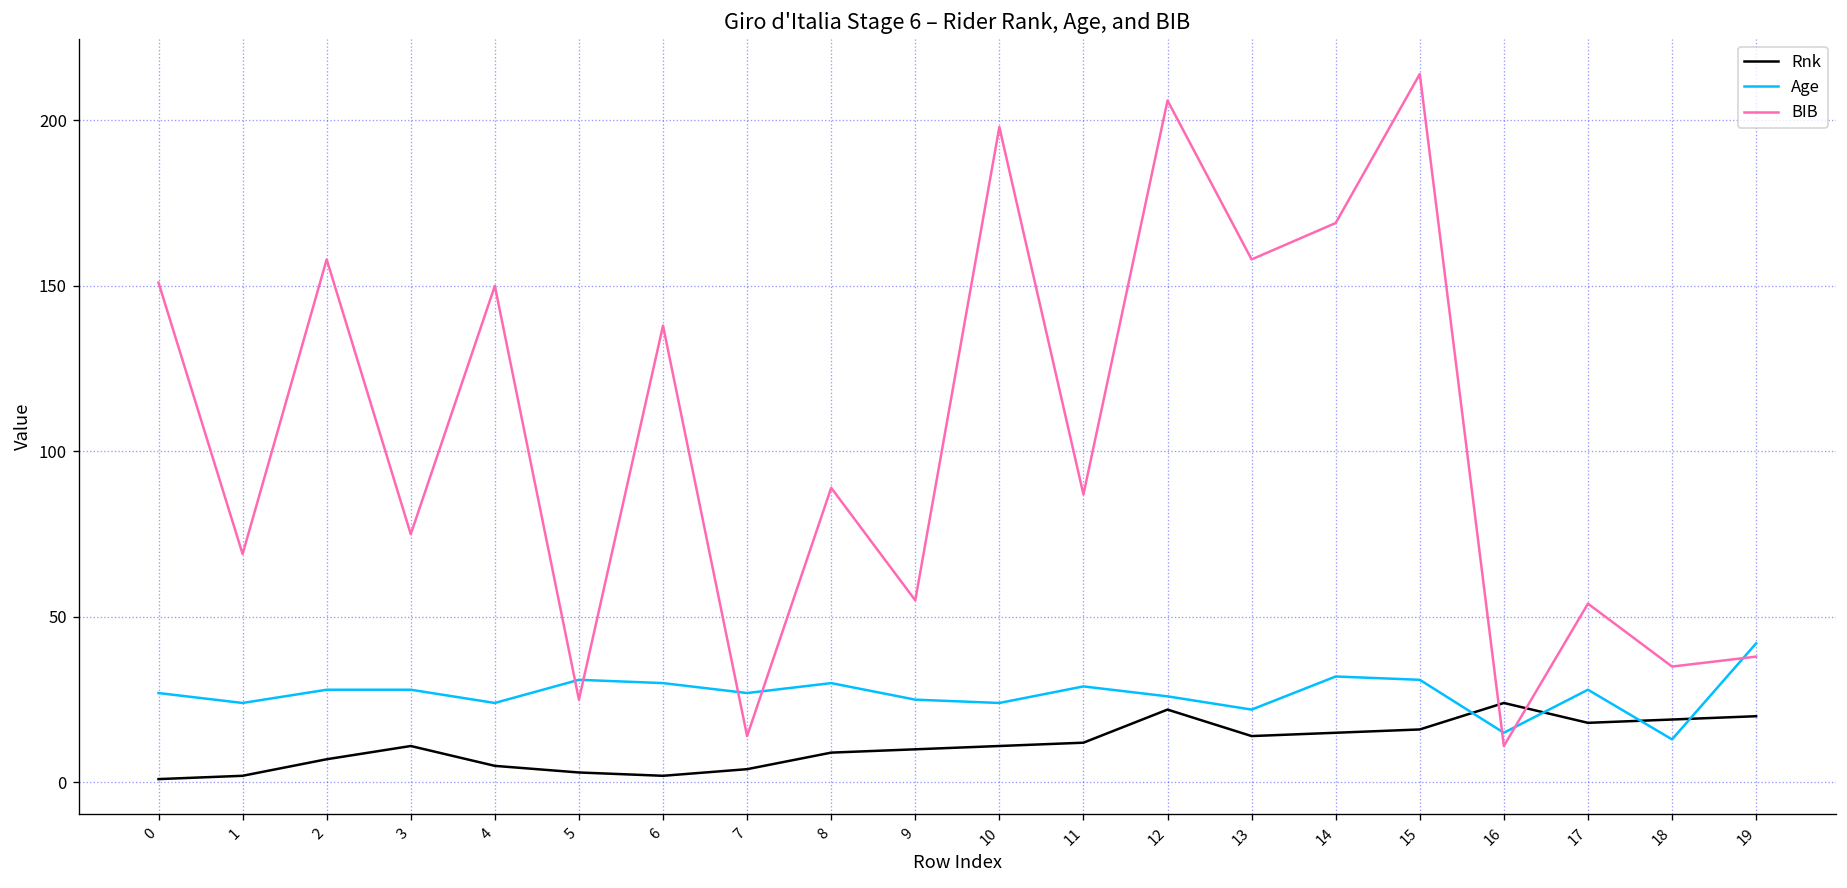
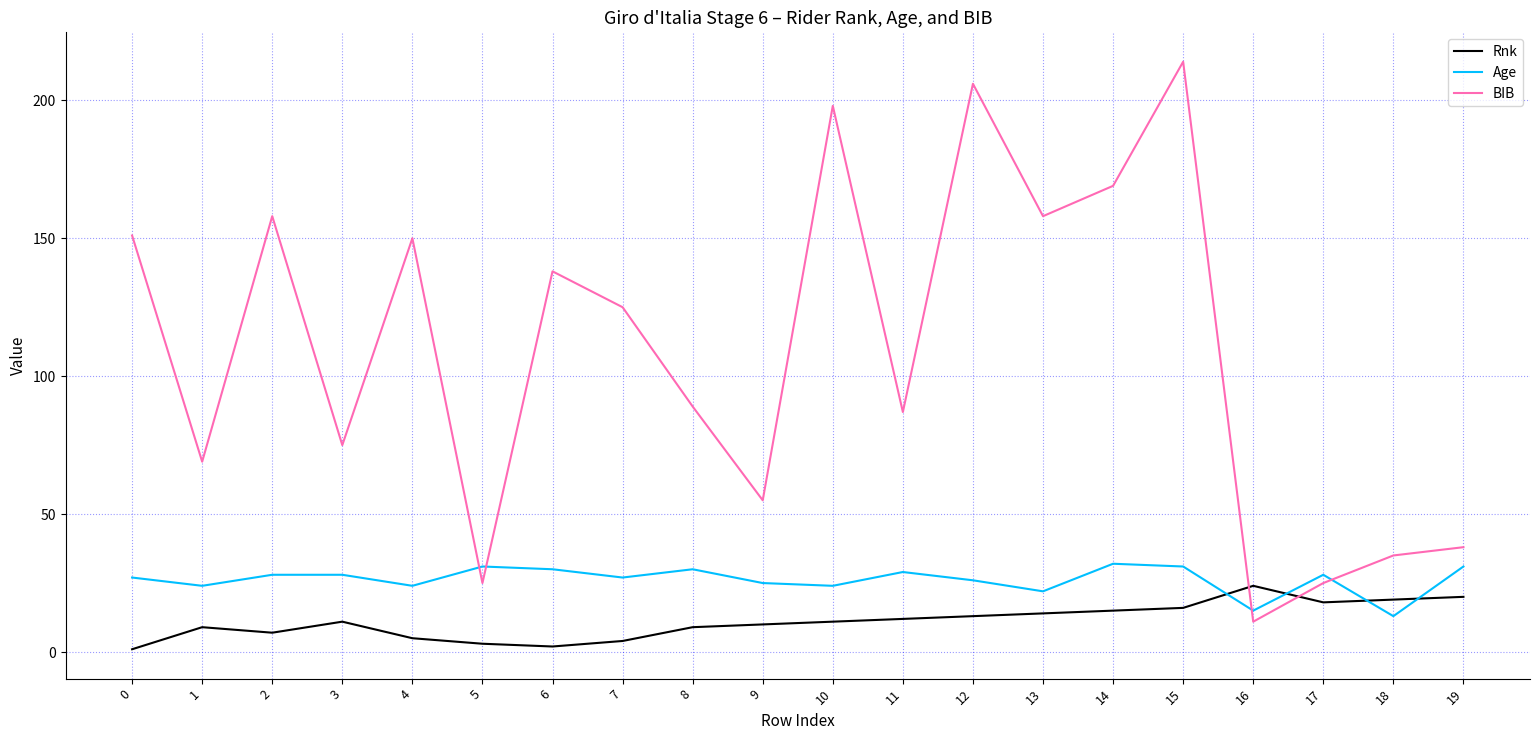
  {
    "Rnk": {
      "0": 1,
-     "1": 2,
+     "1": 9,
      "2": 7,
      "3": 11,
      "4": 5,
      "5": 3,
      "6": 2,
      "7": 4,
      "8": 9,
      "9": 10,
      "10": 11,
      "11": 12,
-     "12": 22,
+     "12": 13,
      "13": 14,
      "14": 15,
      "15": 16,
      "16": 24,
      "17": 18,
      "18": 19,
      "19": 20
    },
    "Age": {
      "0": 27,
      "1": 24,
      "2": 28,
      "3": 28,
      "4": 24,
      "5": 31,
      "6": 30,
      "7": 27,
      "8": 30,
      "9": 25,
      "10": 24,
      "11": 29,
      "12": 26,
      "13": 22,
      "14": 32,
      "15": 31,
      "16": 15,
      "17": 28,
      "18": 13,
-     "19": 42
+     "19": 31
    },
    "BIB": {
      "0": 151,
      "1": 69,
      "2": 158,
      "3": 75,
      "4": 150,
      "5": 25,
      "6": 138,
-     "7": 14,
+     "7": 125,
      "8": 89,
      "9": 55,
      "10": 198,
      "11": 87,
      "12": 206,
      "13": 158,
      "14": 169,
      "15": 214,
      "16": 11,
-     "17": 54,
+     "17": 25,
      "18": 35,
      "19": 38
    }
  }
